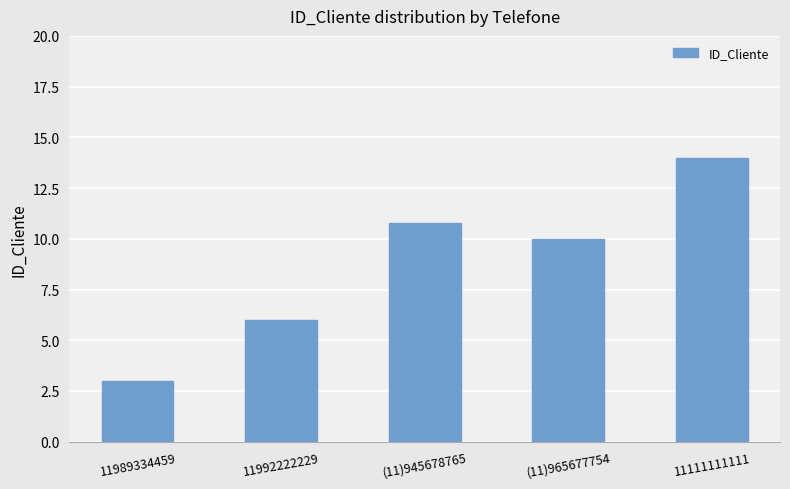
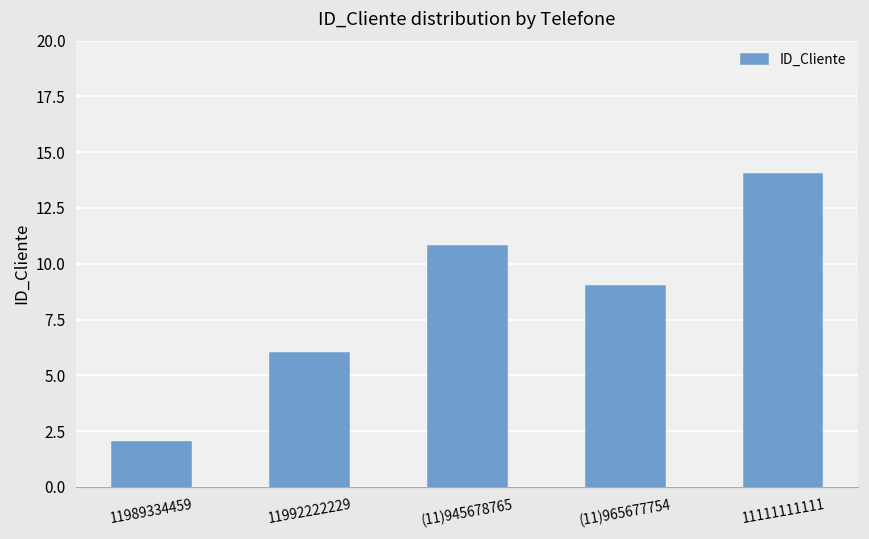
  {
-   "11989334459": 3,
+   "11989334459": 2,
    "11992222229": 6,
    "(11)945678765": 10.8,
-   "(11)965677754": 10,
+   "(11)965677754": 9,
    "11111111111": 14
  }
